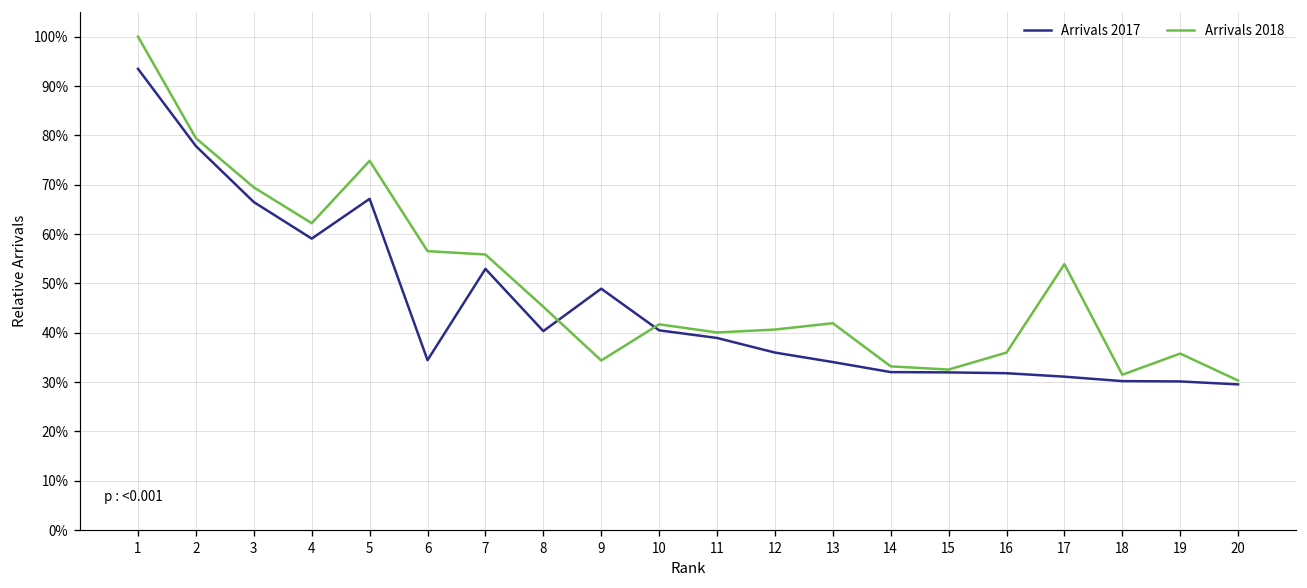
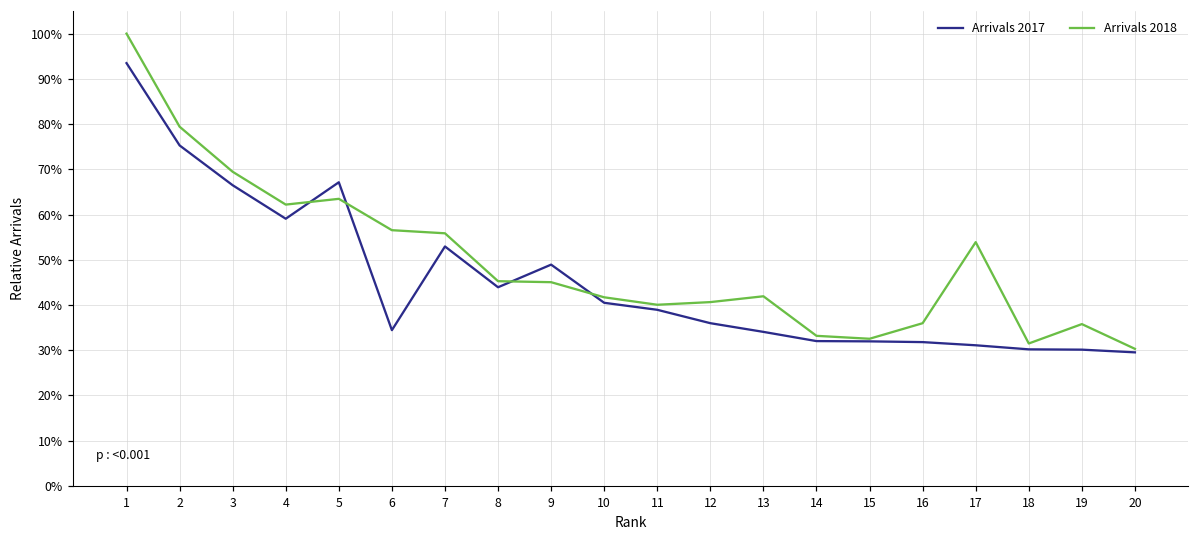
  {
    "Arrivals 2017": {
      "1": "93%",
-     "2": "78%",
+     "2": "75%",
      "3": "66%",
      "4": "59%",
      "5": "67%",
      "6": "34%",
      "7": "53%",
-     "8": "40%",
+     "8": "44%",
      "9": "49%",
      "10": "40%",
      "11": "39%",
      "12": "36%",
      "13": "34%",
      "14": "32%",
      "16": "32%",
      "17": "31%",
      "18": "30%",
      "19": "30%",
      "20": "30%"
    },
    "Arrivals 2018": {
      "1": "100%",
      "2": "79%",
      "3": "69%",
      "4": "62%",
-     "5": "75%",
+     "5": "63%",
      "6": "57%",
      "7": "56%",
      "8": "45%",
-     "9": "34%",
+     "9": "45%",
      "10": "42%",
      "11": "40%",
      "12": "41%",
      "13": "42%",
      "14": "33%",
      "16": "36%",
      "17": "54%",
      "18": "31%",
      "19": "36%",
      "20": "30%"
    }
  }
